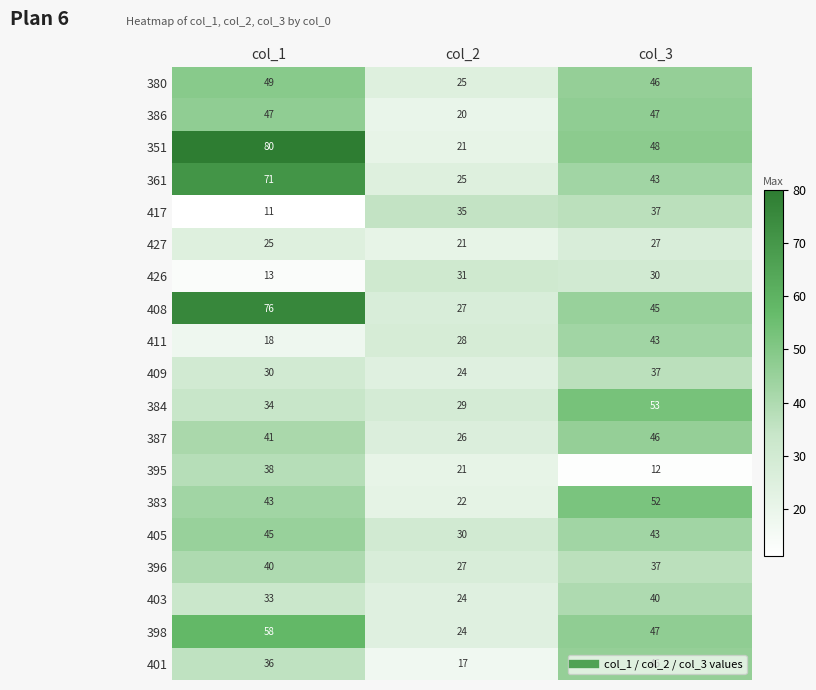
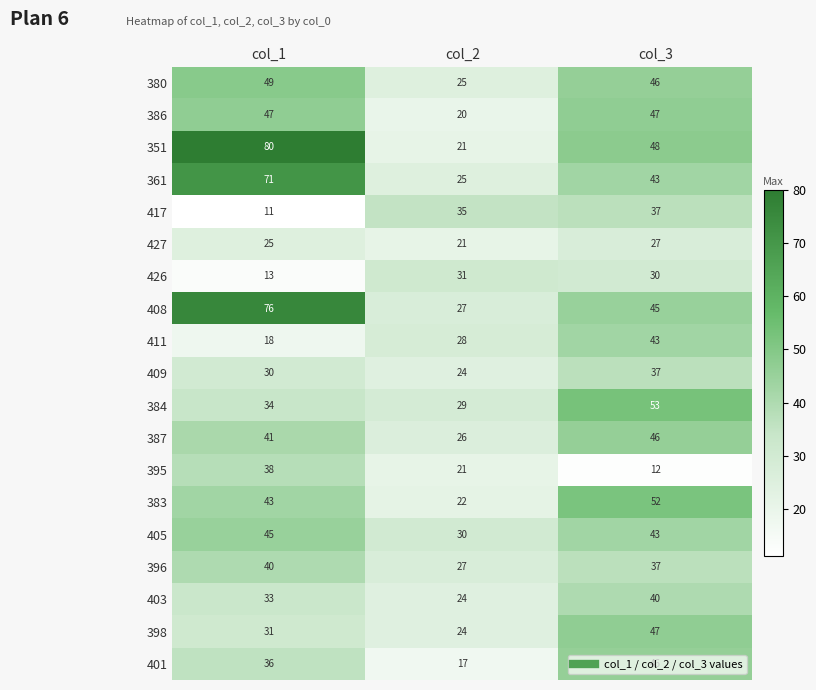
  {
    "380": {
      "col_1": 49,
      "col_2": 25,
      "col_3": 46
    },
    "386": {
      "col_1": 47,
      "col_2": 20,
      "col_3": 47
    },
    "351": {
      "col_1": 80,
      "col_2": 21,
      "col_3": 48
    },
    "361": {
      "col_1": 71,
      "col_2": 25,
      "col_3": 43
    },
    "417": {
      "col_1": 11,
      "col_2": 35,
      "col_3": 37
    },
    "427": {
      "col_1": 25,
      "col_2": 21,
      "col_3": 27
    },
    "426": {
      "col_1": 13,
      "col_2": 31,
      "col_3": 30
    },
    "408": {
      "col_1": 76,
      "col_2": 27,
      "col_3": 45
    },
    "411": {
      "col_1": 18,
      "col_2": 28,
      "col_3": 43
    },
    "409": {
      "col_1": 30,
      "col_2": 24,
      "col_3": 37
    },
    "384": {
      "col_1": 34,
      "col_2": 29,
      "col_3": 53
    },
    "387": {
      "col_1": 41,
      "col_2": 26,
      "col_3": 46
    },
    "395": {
      "col_1": 38,
      "col_2": 21,
      "col_3": 12
    },
    "383": {
      "col_1": 43,
      "col_2": 22,
      "col_3": 52
    },
    "405": {
      "col_1": 45,
      "col_2": 30,
      "col_3": 43
    },
    "396": {
      "col_1": 40,
      "col_2": 27,
      "col_3": 37
    },
    "403": {
      "col_1": 33,
      "col_2": 24,
      "col_3": 40
    },
    "398": {
-     "col_1": 58,
+     "col_1": 31,
      "col_2": 24,
      "col_3": 47
    },
    "401": {
      "col_1": 36,
      "col_2": 17
    }
  }
